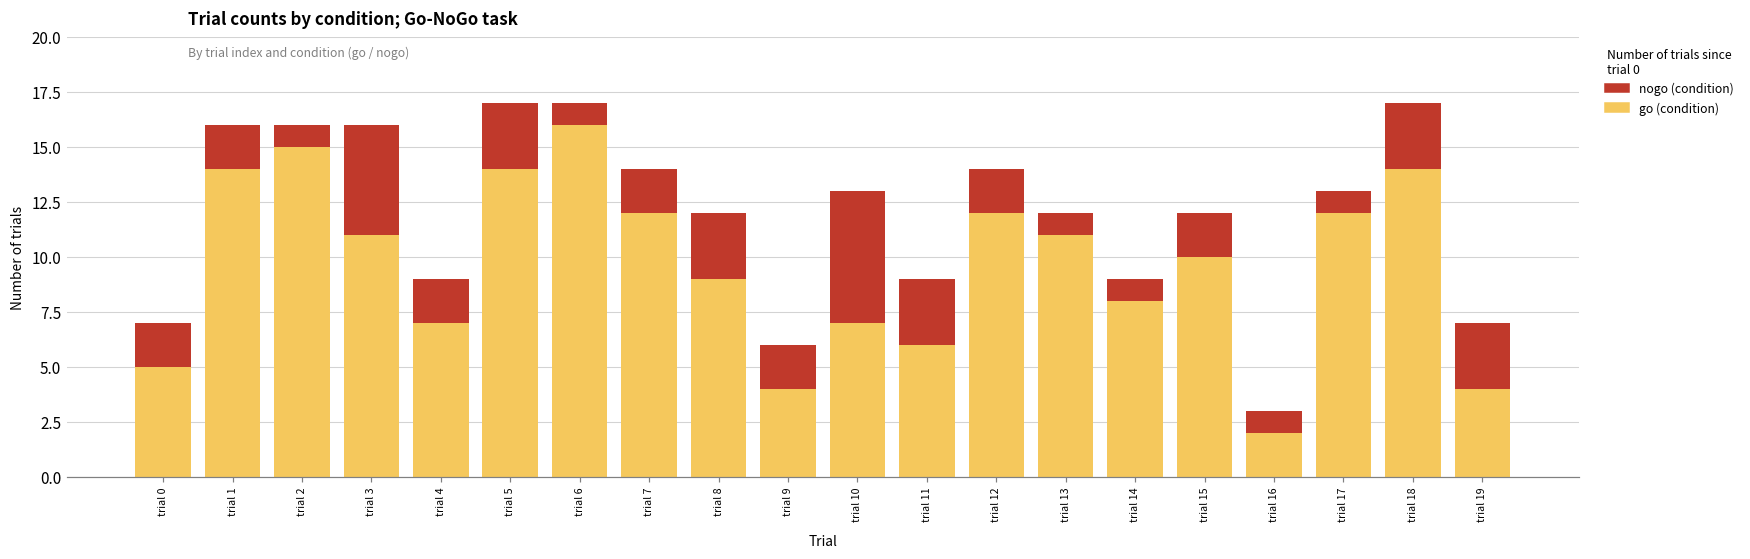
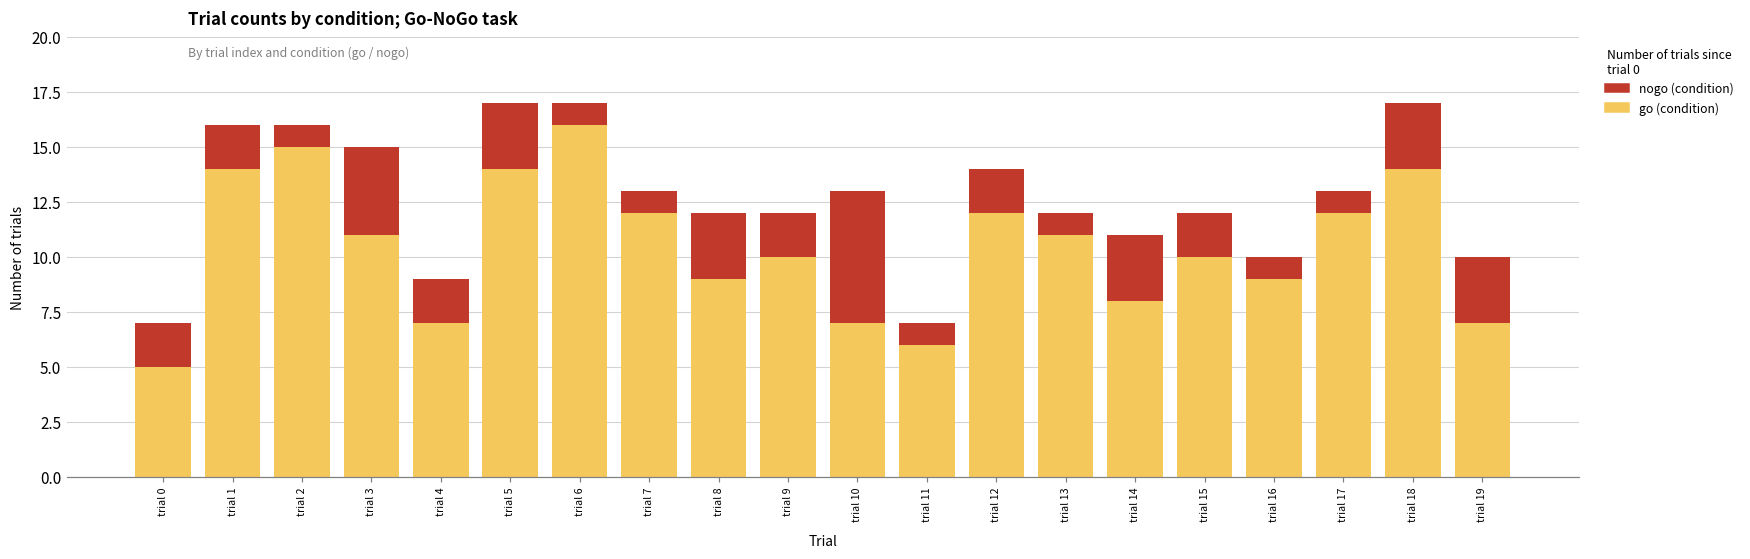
  {
    "go (condition)": {
      "trial 0": 5,
      "trial 1": 14,
      "trial 2": 15,
      "trial 3": 11,
      "trial 4": 7,
      "trial 5": 14,
      "trial 6": 16,
      "trial 7": 12,
      "trial 8": 9,
-     "trial 9": 4,
+     "trial 9": 10,
      "trial 10": 7,
      "trial 11": 6,
      "trial 12": 12,
      "trial 13": 11,
      "trial 14": 8,
      "trial 15": 10,
-     "trial 16": 2,
+     "trial 16": 9,
      "trial 17": 12,
      "trial 18": 14,
-     "trial 19": 4
+     "trial 19": 7
    },
    "nogo (condition)": {
      "trial 0": 2,
      "trial 1": 2,
      "trial 2": 1,
-     "trial 3": 5,
+     "trial 3": 4,
      "trial 4": 2,
      "trial 5": 3,
      "trial 6": 1,
-     "trial 7": 2,
+     "trial 7": 1,
      "trial 8": 3,
      "trial 9": 2,
      "trial 10": 6,
-     "trial 11": 3,
+     "trial 11": 1,
      "trial 12": 2,
      "trial 13": 1,
-     "trial 14": 1,
+     "trial 14": 3,
      "trial 15": 2,
      "trial 16": 1,
      "trial 17": 1,
      "trial 18": 3,
      "trial 19": 3
    }
  }
